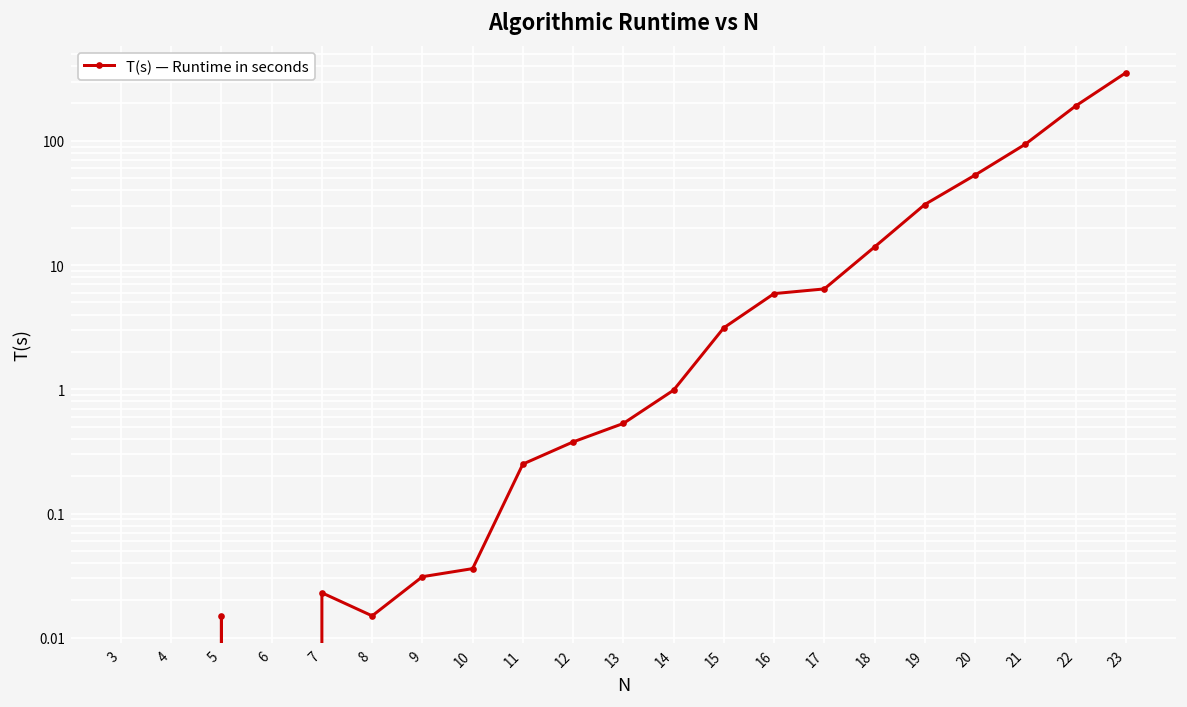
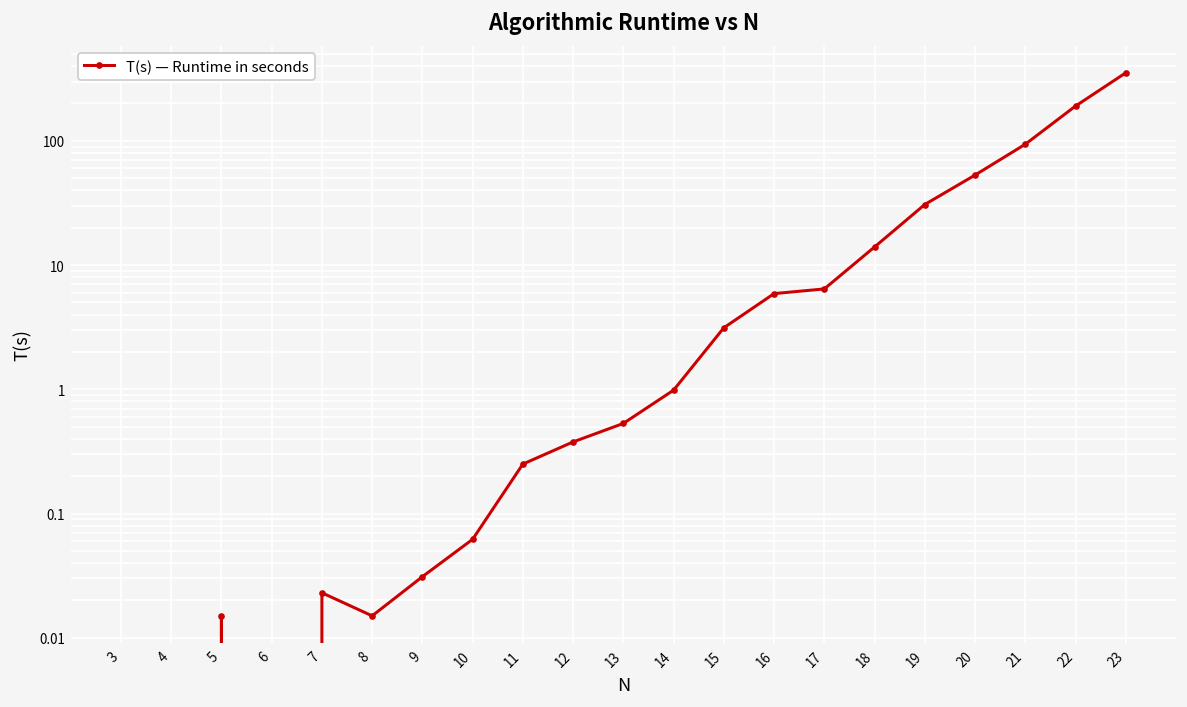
  {
    "5": 0.015,
    "7": 0.023,
    "8": 0.015,
    "9": 0.031,
-   "10": 0.036,
+   "10": 0.06,
    "11": 0.25,
    "12": 0.38,
    "13": 0.5,
    "14": 1.0,
    "15": 3.1,
    "16": 6,
    "17": 6,
    "18": 14,
    "19": 31,
    "20": 50,
    "21": 90,
    "22": 190,
    "23": 350
  }
